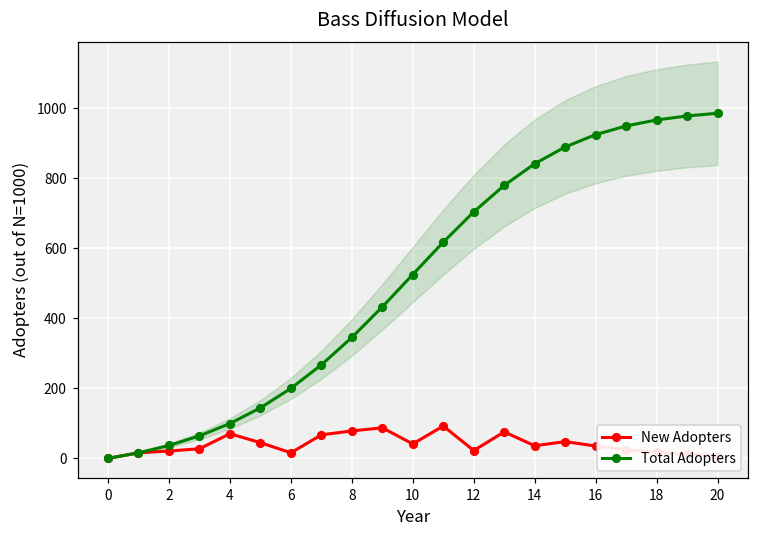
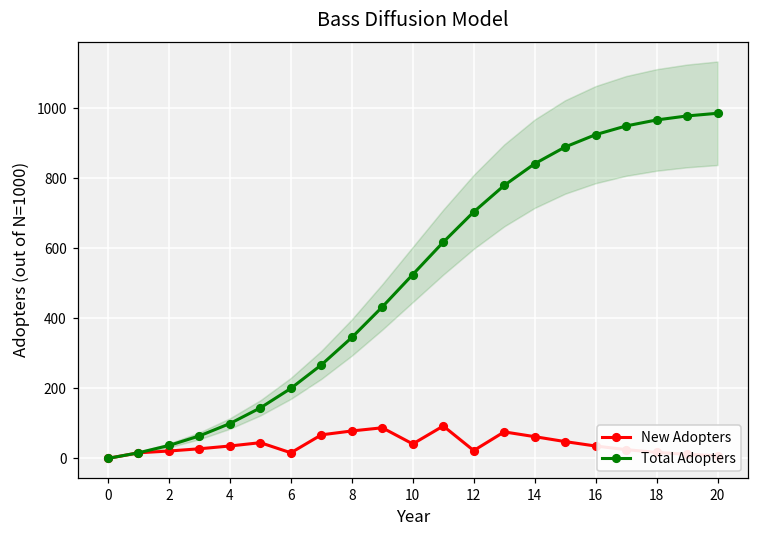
  {
    "New Adopters": {
      "2": 20,
-     "4": 70,
+     "4": 40,
      "6": 20,
      "8": 80,
      "10": 40,
      "12": 20,
-     "14": 40,
+     "14": 60,
      "16": 40
    }
  }
